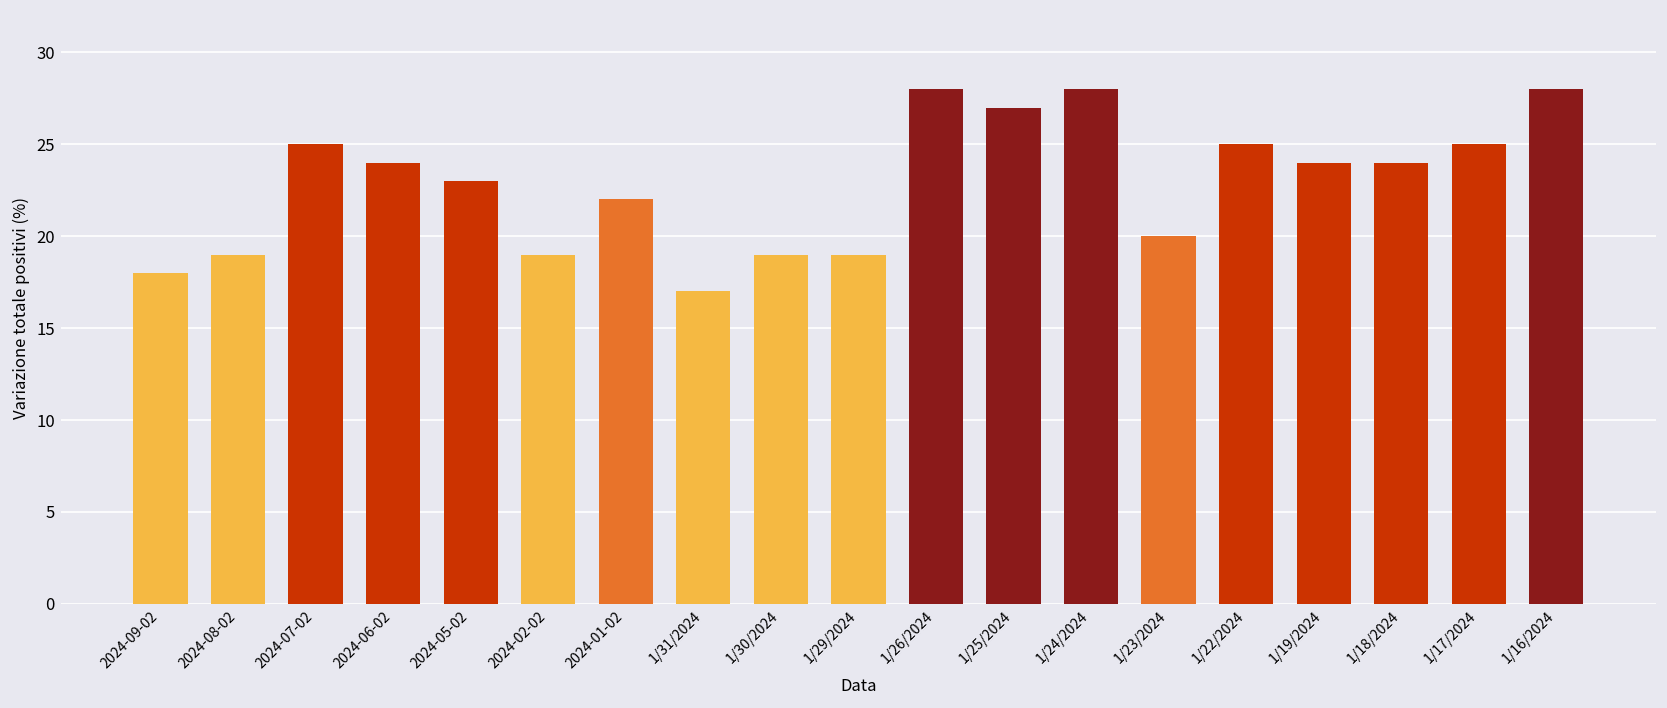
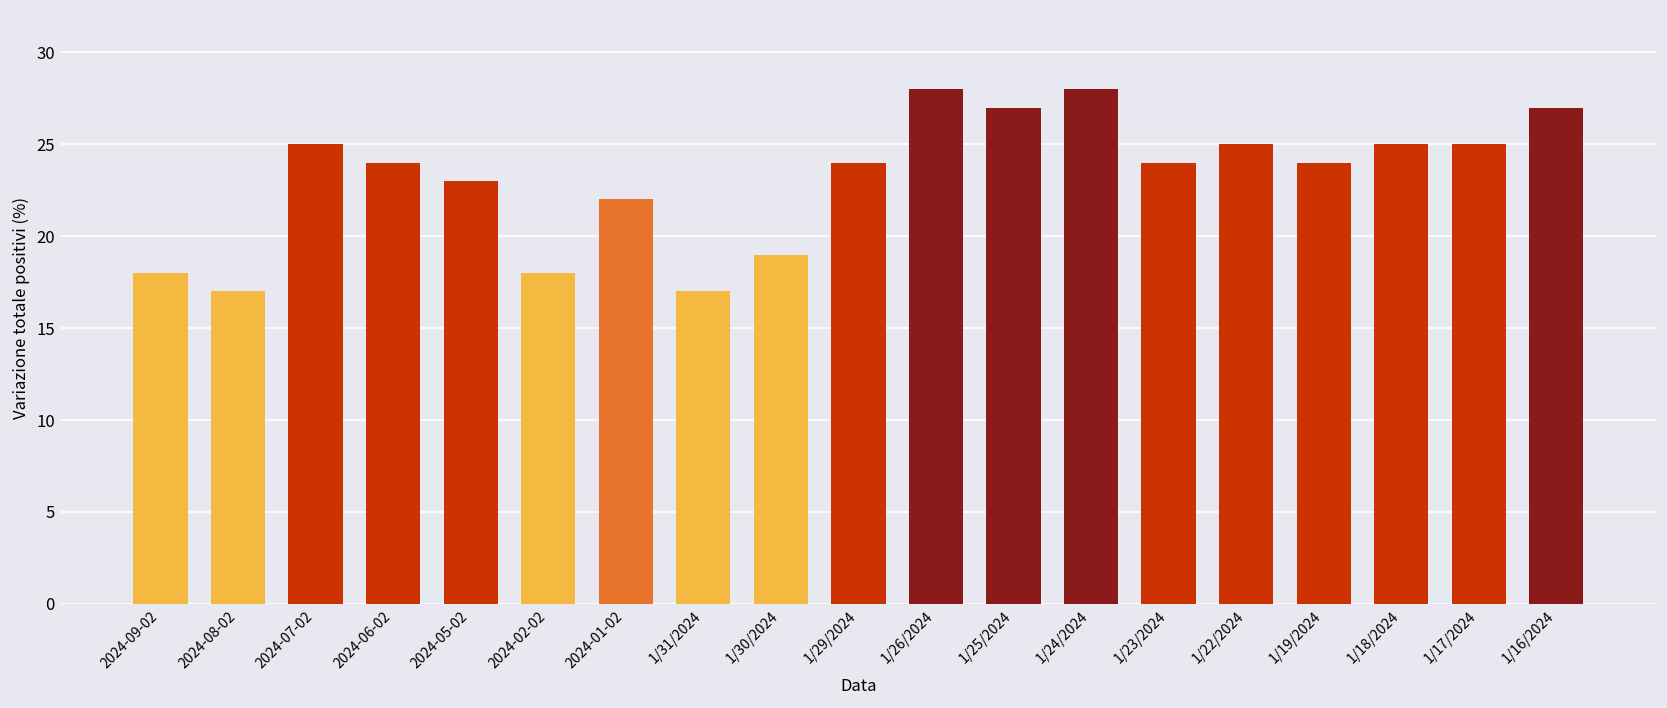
  {
    "2024-09-02": 18,
-   "2024-08-02": 19,
+   "2024-08-02": 17,
    "2024-07-02": 25,
    "2024-06-02": 24,
    "2024-05-02": 23,
-   "2024-02-02": 19,
+   "2024-02-02": 18,
    "2024-01-02": 22,
    "1/31/2024": 17,
    "1/30/2024": 19,
-   "1/29/2024": 19,
+   "1/29/2024": 24,
    "1/26/2024": 28,
    "1/25/2024": 27,
    "1/24/2024": 28,
-   "1/23/2024": 20,
+   "1/23/2024": 24,
    "1/22/2024": 25,
    "1/19/2024": 24,
-   "1/18/2024": 24,
+   "1/18/2024": 25,
    "1/17/2024": 25,
-   "1/16/2024": 28
+   "1/16/2024": 27
  }
